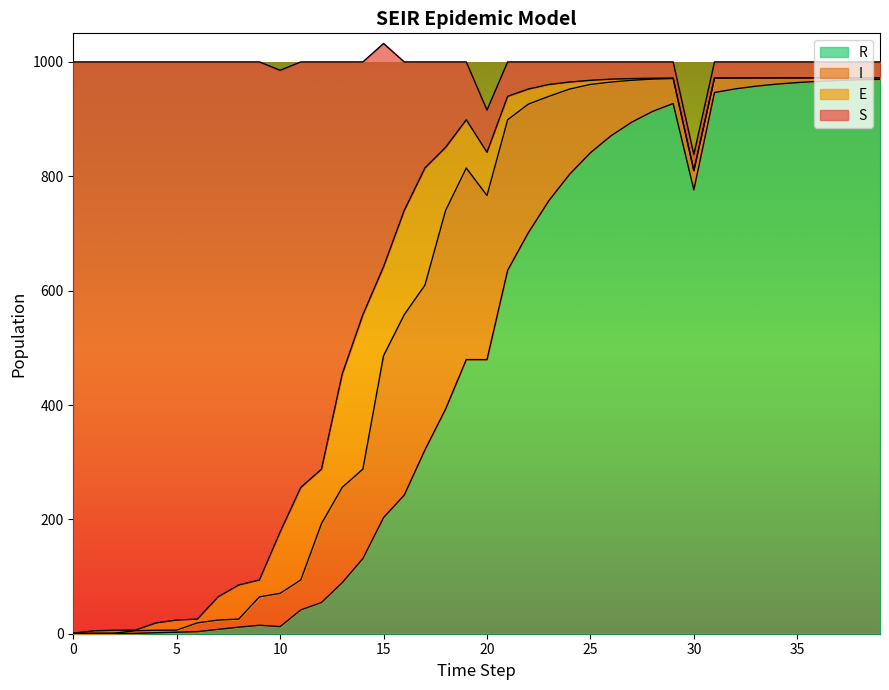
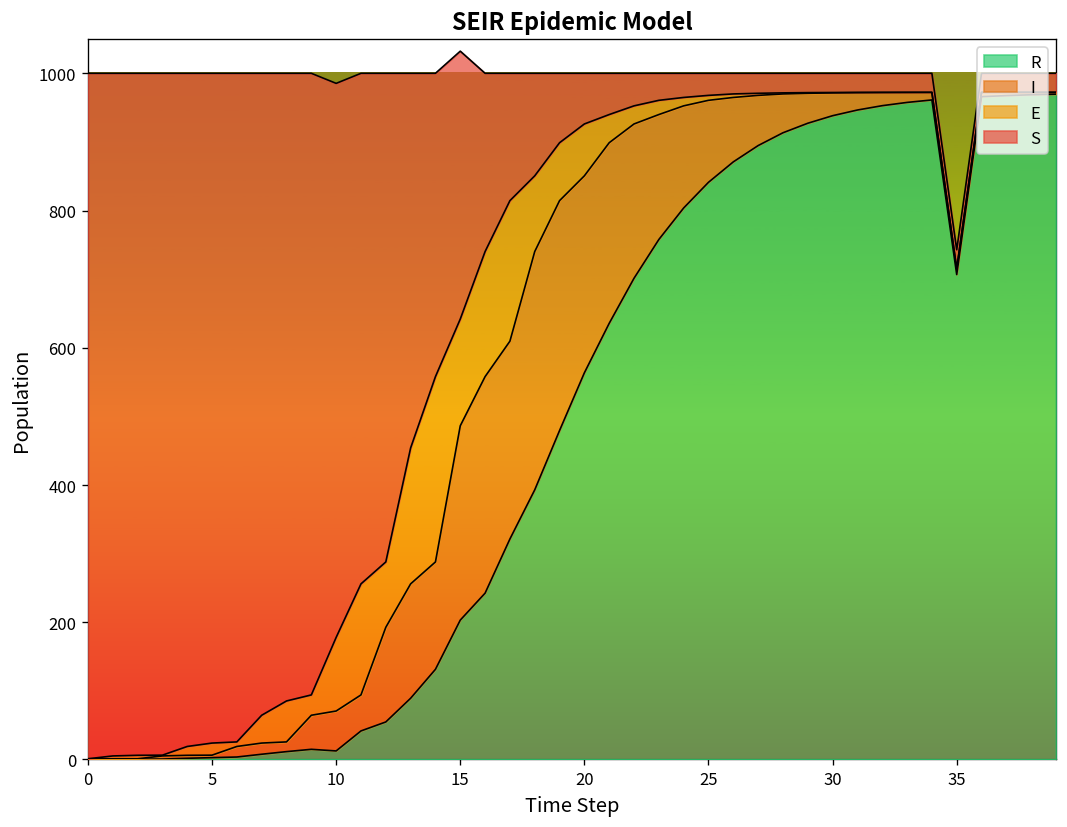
  {
    "R": {
      "10": 10,
      "15": 200,
-     "20": 480,
+     "20": 560,
      "25": 840,
-     "30": 780,
-     "35": 960
+     "30": 940,
+     "35": 710
    }
  }
